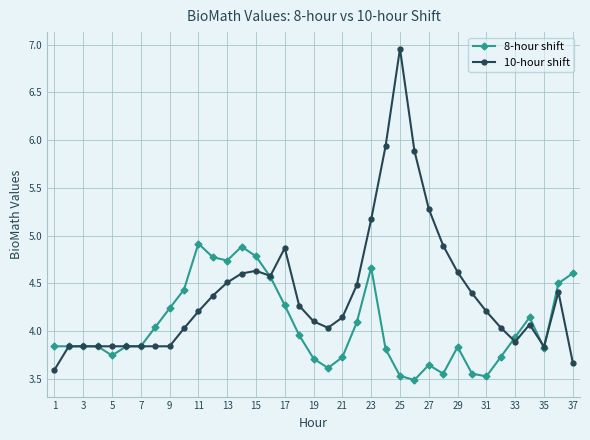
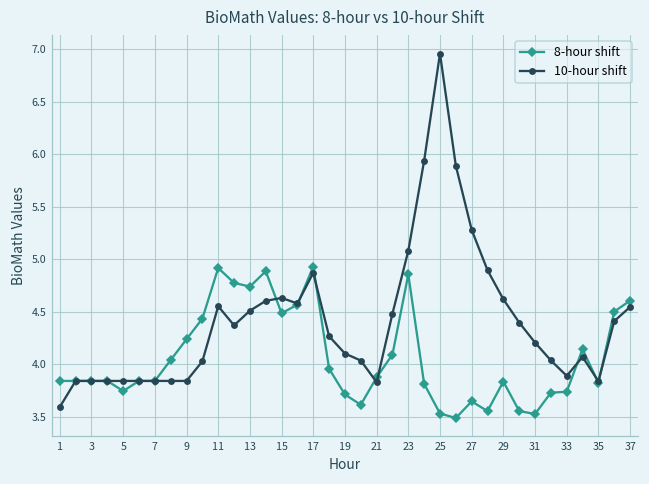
  {
    "8-hour shift": {
      "1": 3.8,
      "5": 3.7,
      "9": 4.2,
      "11": 4.9,
      "13": 4.7,
-     "15": 4.8,
-     "17": 4.3,
+     "15": 4.5,
+     "17": 4.9,
      "19": 3.7,
-     "21": 3.7,
-     "23": 4.7,
+     "21": 3.9,
+     "23": 4.9,
      "25": 3.5,
      "27": 3.6,
      "29": 3.8,
      "31": 3.5,
-     "33": 3.9,
+     "33": 3.7,
      "37": 4.6
    },
    "10-hour shift": {
      "1": 3.6,
      "5": 3.8,
      "9": 3.8,
-     "11": 4.2,
+     "11": 4.6,
      "13": 4.5,
      "15": 4.6,
      "17": 4.9,
      "19": 4.1,
-     "21": 4.1,
-     "23": 5.2,
+     "21": 3.8,
+     "23": 5.1,
      "25": 7.0,
      "27": 5.3,
      "29": 4.6,
      "31": 4.2,
      "33": 3.9,
-     "37": 3.7
+     "37": 4.5
    }
  }
